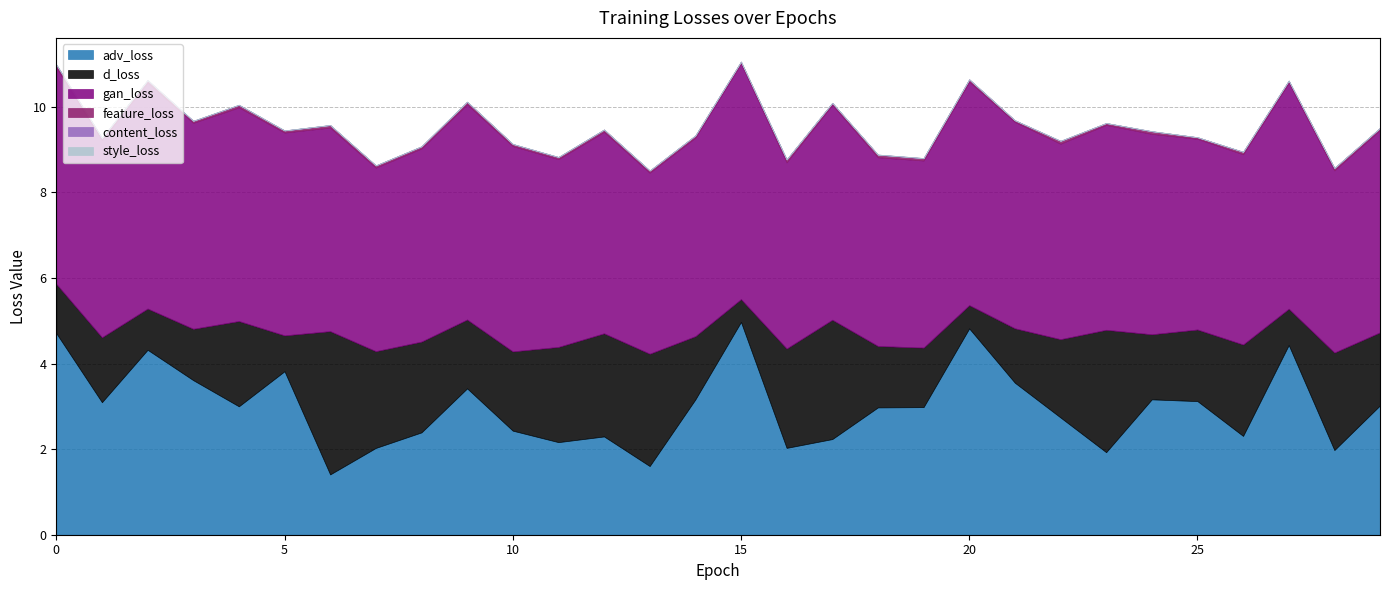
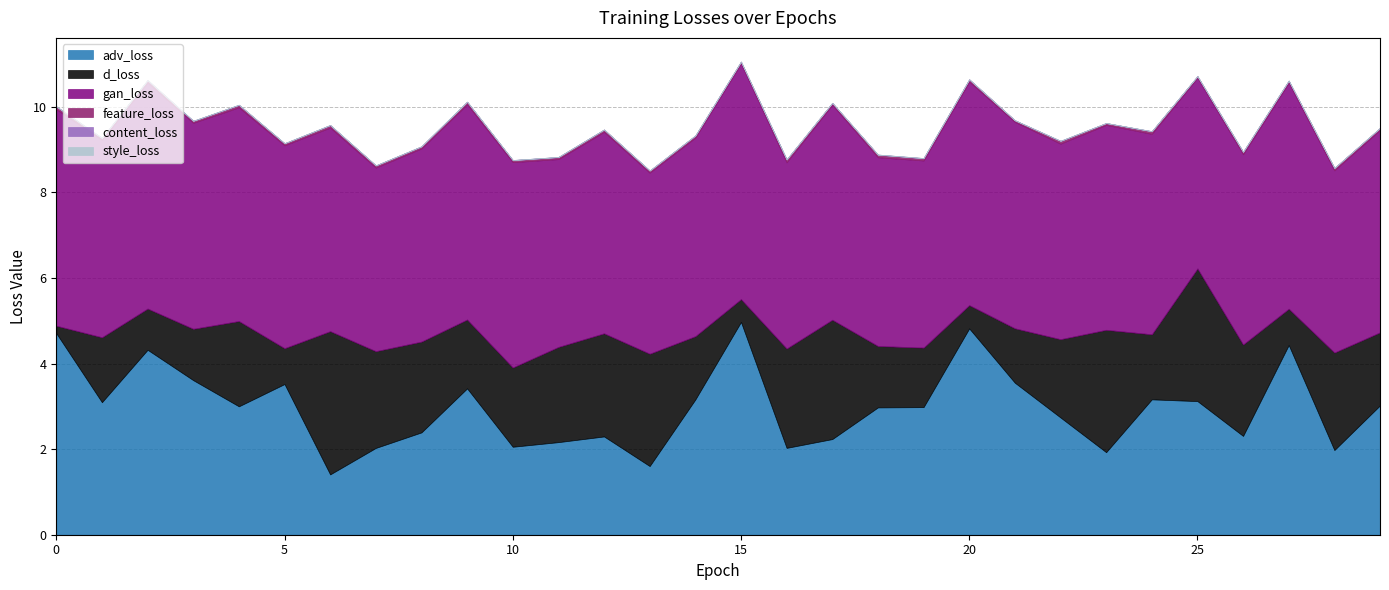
  {
    "adv_loss": {
      "0": 4.7,
-     "5": 3.8,
-     "10": 2.4,
+     "5": 3.5,
+     "10": 2.1,
      "15": 5.0,
      "20": 4.8,
      "25": 3.1
    },
    "d_loss": {
-     "0": 1.2,
+     "0": 0.2,
      "5": 0.8,
      "10": 1.9,
      "15": 0.5,
      "20": 0.5,
-     "25": 1.7
+     "25": 3.1
    }
  }
